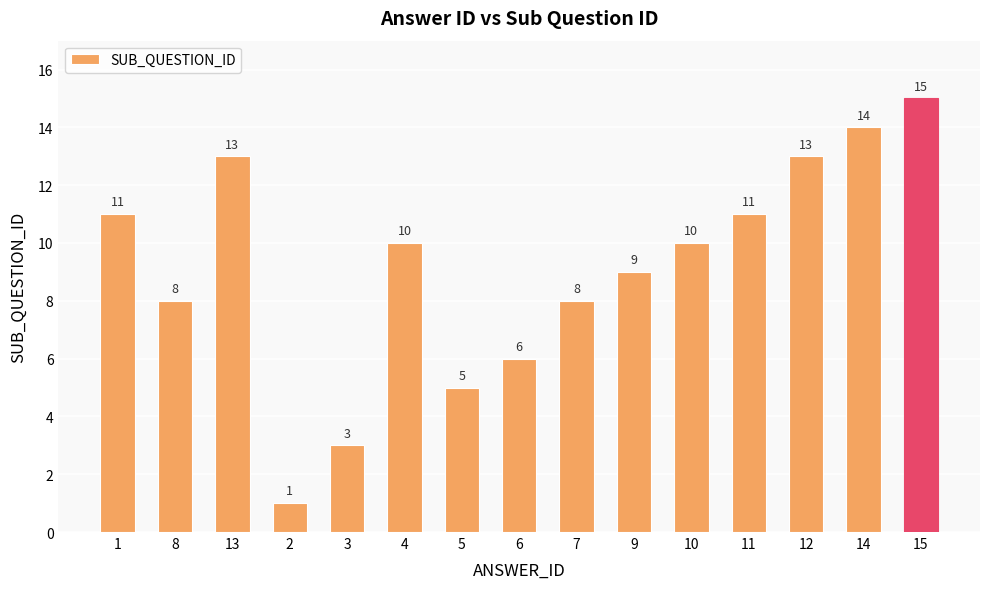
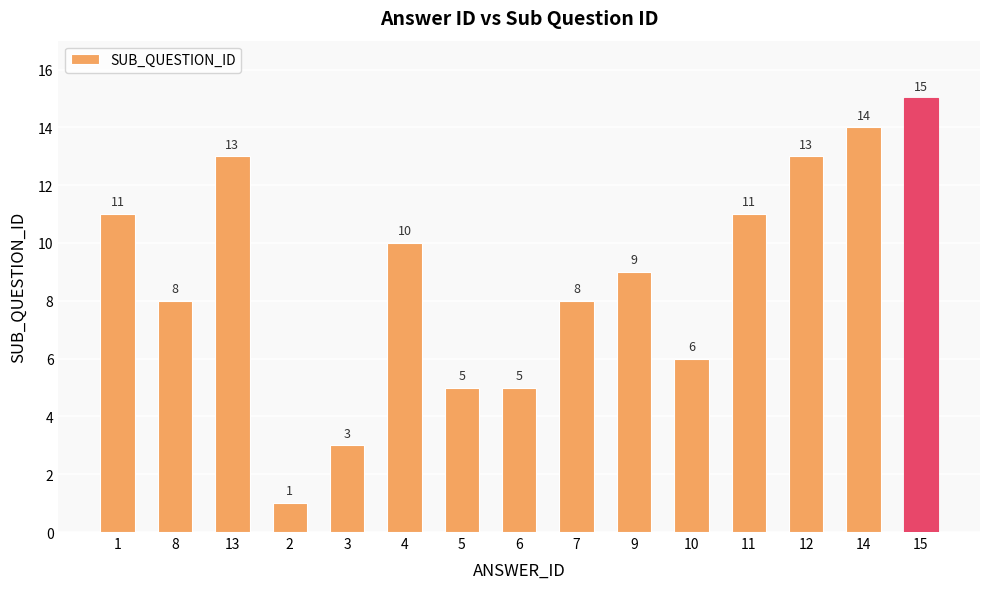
  {
    "1": 11,
    "8": 8,
    "13": 13,
    "2": 1,
    "3": 3,
    "4": 10,
    "5": 5,
-   "6": 6,
+   "6": 5,
    "7": 8,
    "9": 9,
-   "10": 10,
+   "10": 6,
    "11": 11,
    "12": 13,
    "14": 14,
    "15": 15
  }
